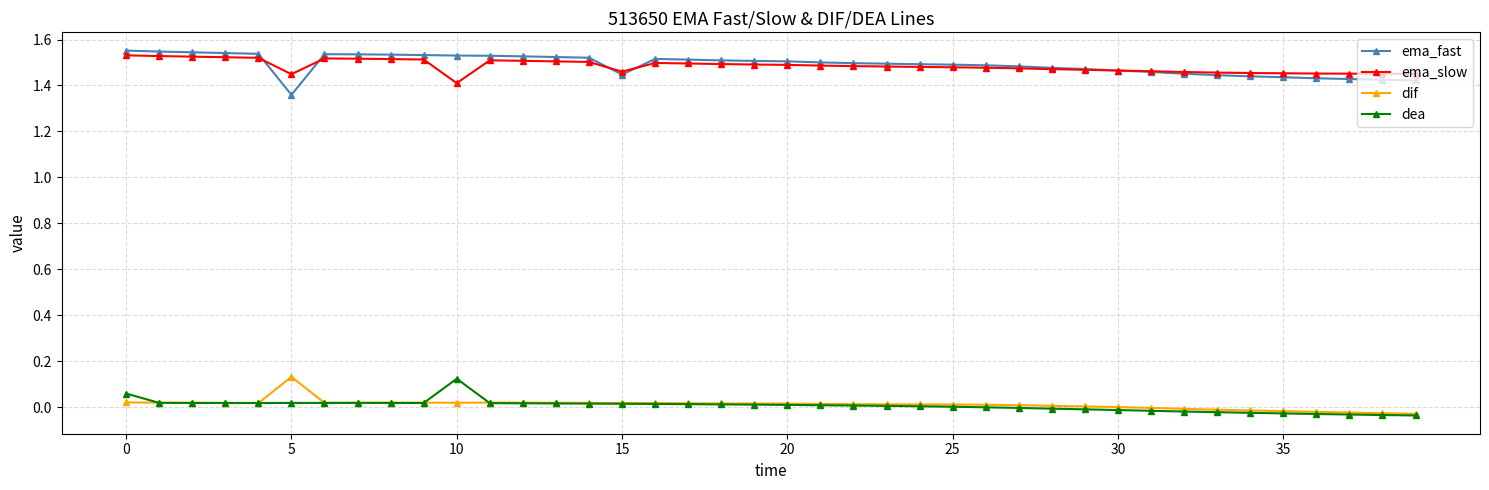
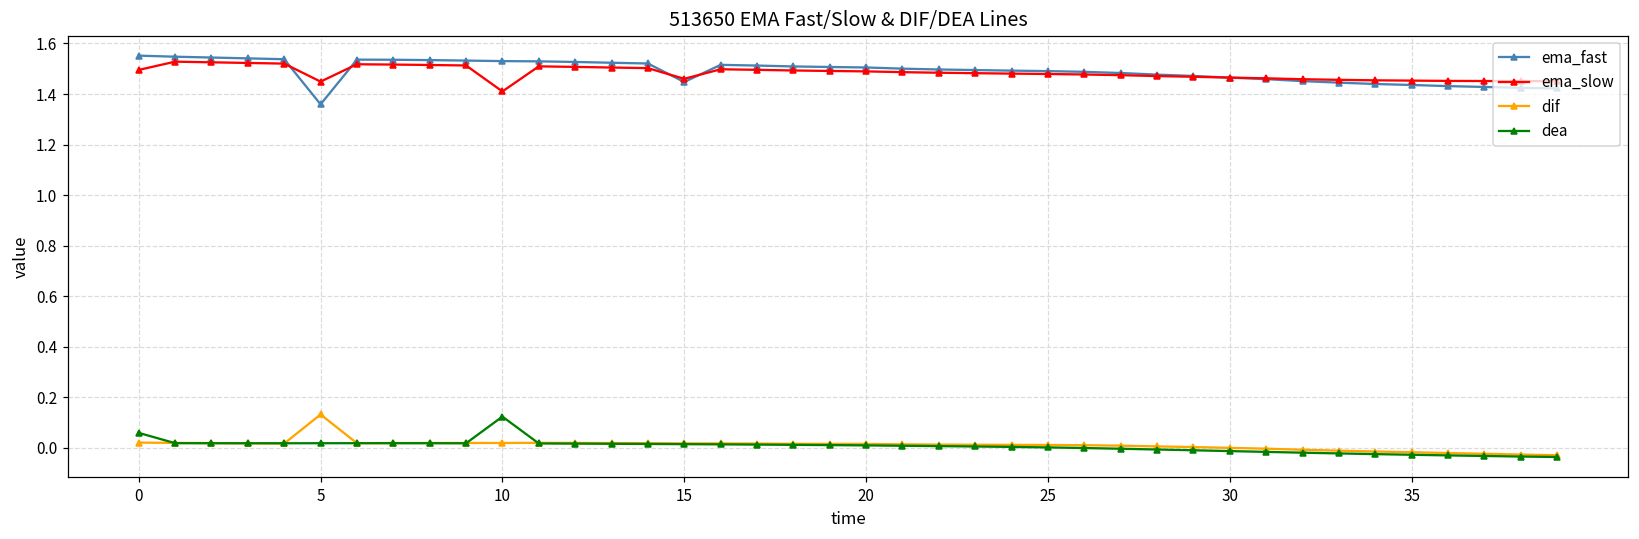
  {
    "ema_fast": {
      "0": 1.55,
      "5": 1.36,
      "10": 1.53,
      "15": 1.45,
      "20": 1.51,
      "25": 1.49,
      "35": 1.44
    },
    "ema_slow": {
-     "0": 1.53,
+     "0": 1.50,
      "5": 1.45,
      "10": 1.41,
      "15": 1.46,
      "20": 1.49,
      "25": 1.48,
      "35": 1.45
    },
    "dif": {
      "0": 0.02,
      "5": 0.13,
      "10": 0.02,
      "30": 0.00
    },
    "dea": {
      "0": 0.06,
      "5": 0.02,
      "10": 0.12,
      "30": -0.01
    }
  }
